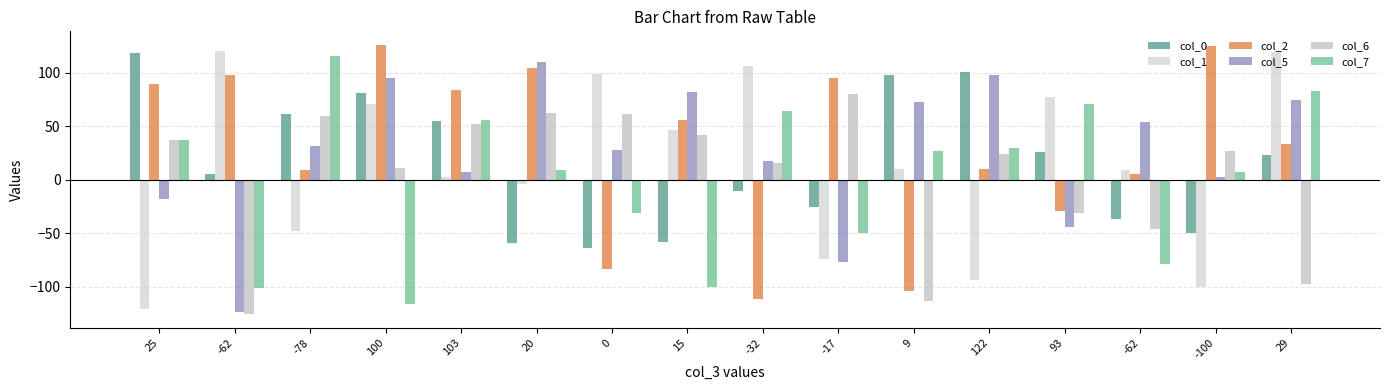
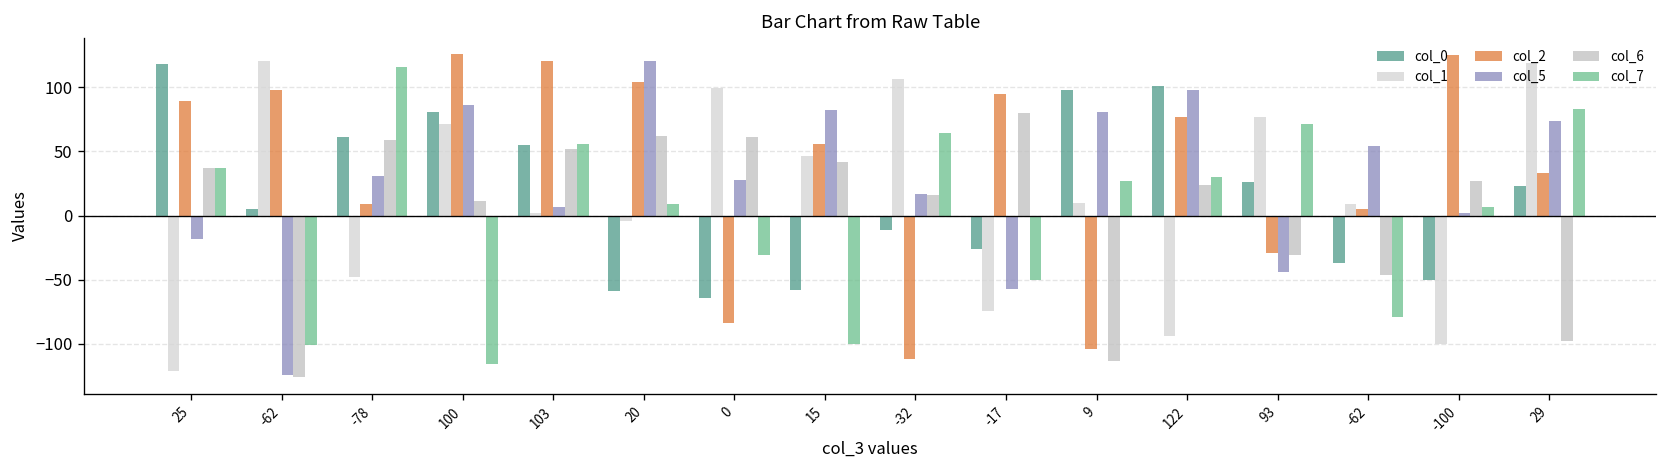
  {
    "col_2": {
      "25": 89,
      "-78": 9,
      "100": 126,
-     "103": 84,
+     "103": 120,
      "20": 104,
      "0": -84,
      "15": 56,
      "-32": -112,
      "-17": 95,
      "9": -104,
-     "122": 10,
+     "122": 77,
      "93": -29,
      "-100": 125,
      "29": 33
    },
    "col_5": {
      "25": -18,
      "-78": 31,
-     "100": 95,
+     "100": 86,
      "103": 7,
-     "20": 110,
+     "20": 120,
      "0": 28,
      "15": 82,
      "-32": 17,
-     "-17": -77,
-     "9": 73,
+     "-17": -57,
+     "9": 81,
      "122": 98,
      "93": -44,
      "29": 74
    }
  }
